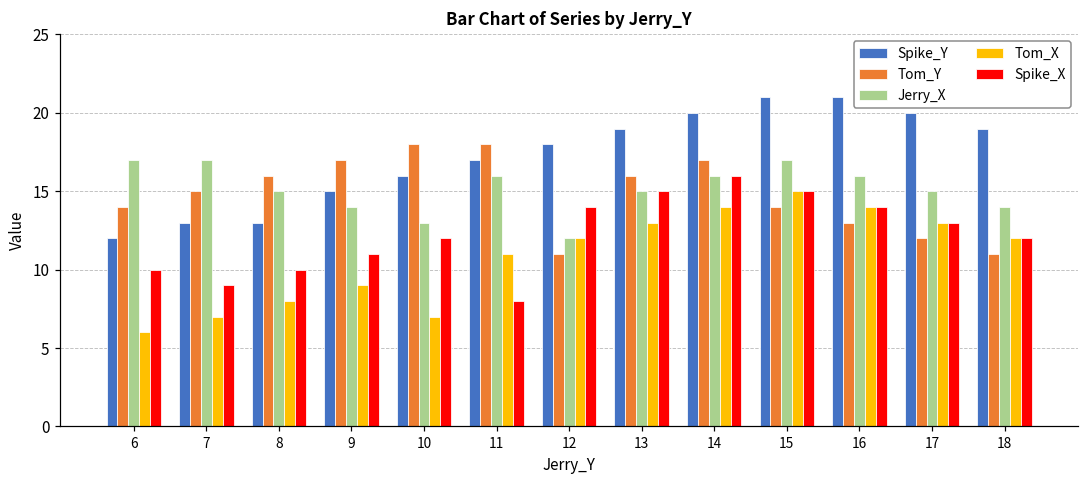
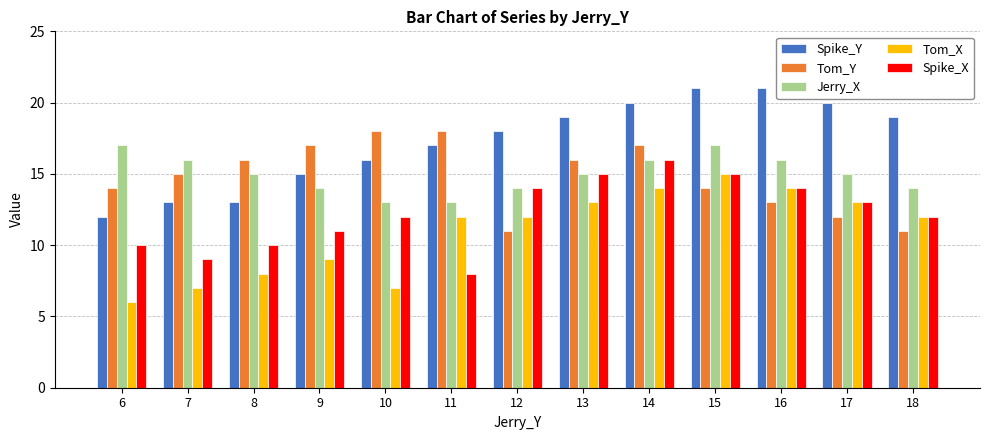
  {
    "Spike_Y": {
      "6": 12,
      "7": 13,
      "8": 13,
      "9": 15,
      "10": 16,
      "11": 17,
      "12": 18,
      "13": 19,
      "14": 20,
      "15": 21,
      "16": 21,
      "17": 20,
      "18": 19
    },
    "Tom_Y": {
      "6": 14,
      "7": 15,
      "8": 16,
      "9": 17,
      "10": 18,
      "11": 18,
      "12": 11,
      "13": 16,
      "14": 17,
      "15": 14,
      "16": 13,
      "17": 12,
      "18": 11
    },
    "Jerry_X": {
      "6": 17,
-     "7": 17,
+     "7": 16,
      "8": 15,
      "9": 14,
      "10": 13,
-     "11": 16,
-     "12": 12,
+     "11": 13,
+     "12": 14,
      "13": 15,
      "14": 16,
      "15": 17,
      "16": 16,
      "17": 15,
      "18": 14
    },
    "Tom_X": {
      "6": 6,
      "7": 7,
      "8": 8,
      "9": 9,
      "10": 7,
-     "11": 11,
+     "11": 12,
      "12": 12,
      "13": 13,
      "14": 14,
      "15": 15,
      "16": 14,
      "17": 13,
      "18": 12
    },
    "Spike_X": {
      "6": 10,
      "7": 9,
      "8": 10,
      "9": 11,
      "10": 12,
      "11": 8,
      "12": 14,
      "13": 15,
      "14": 16,
      "15": 15,
      "16": 14,
      "17": 13,
      "18": 12
    }
  }
